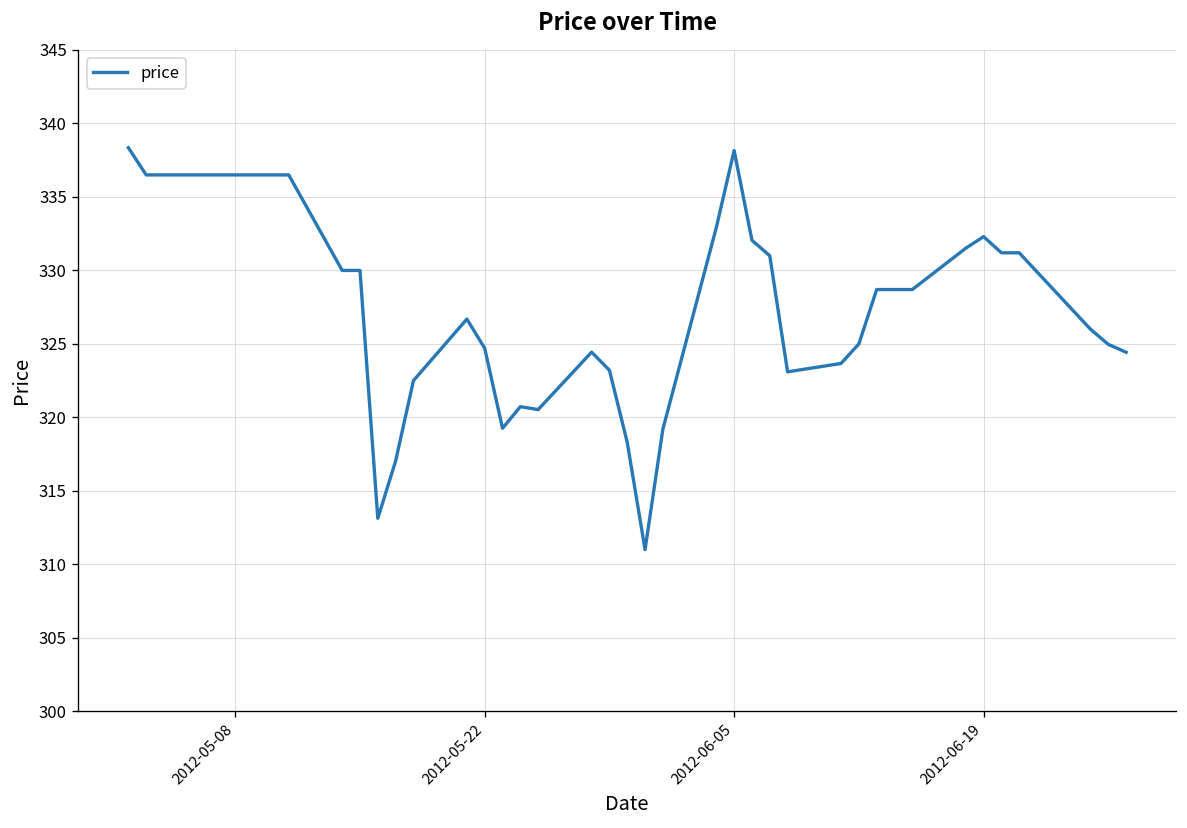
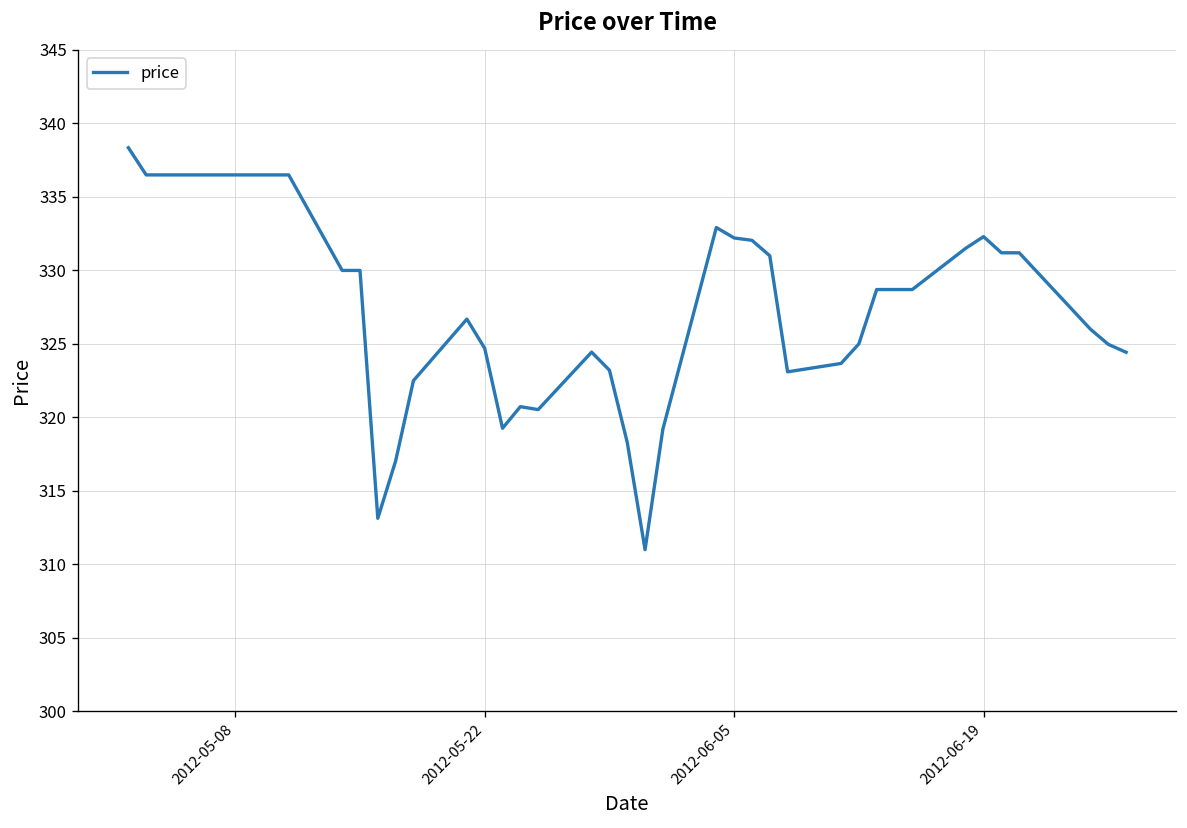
  {
    "2012-05-08": 336.5,
    "2012-05-22": 324.7,
-   "2012-06-05": 338.2,
+   "2012-06-05": 332.2,
    "2012-06-19": 332.3
  }
